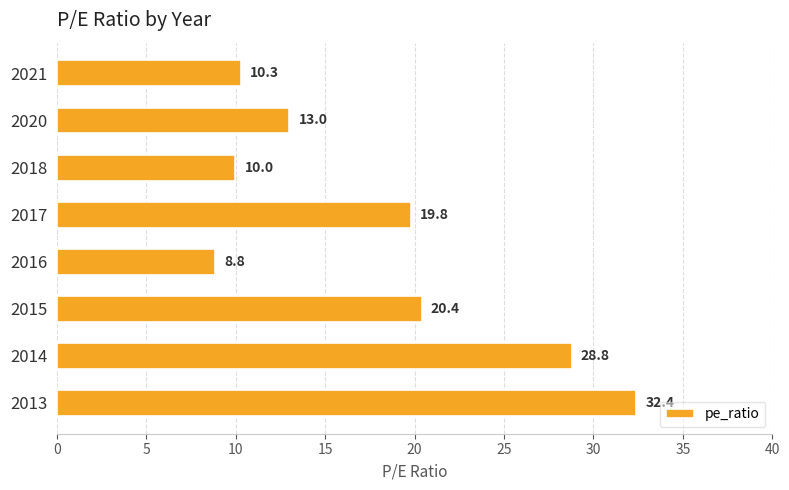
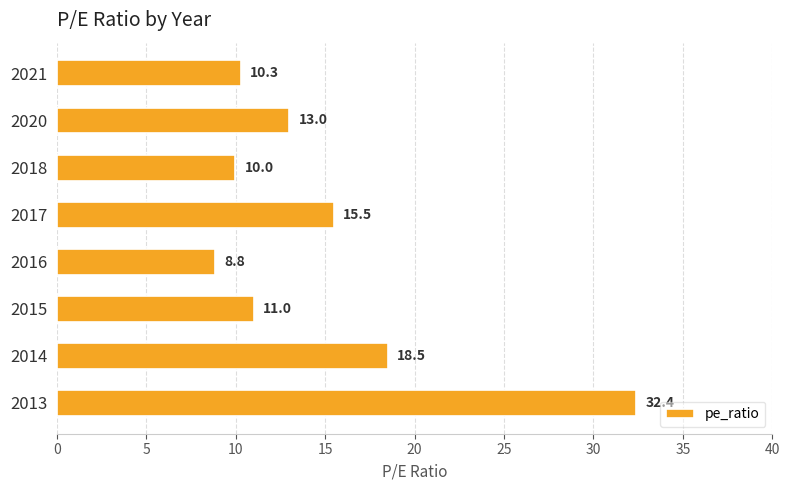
  {
    "2021": 10.3,
    "2020": 13.0,
    "2018": 10.0,
-   "2017": 19.8,
+   "2017": 15.5,
    "2016": 8.8,
-   "2015": 20.4,
-   "2014": 28.8
+   "2015": 11.0,
+   "2014": 18.5
  }
